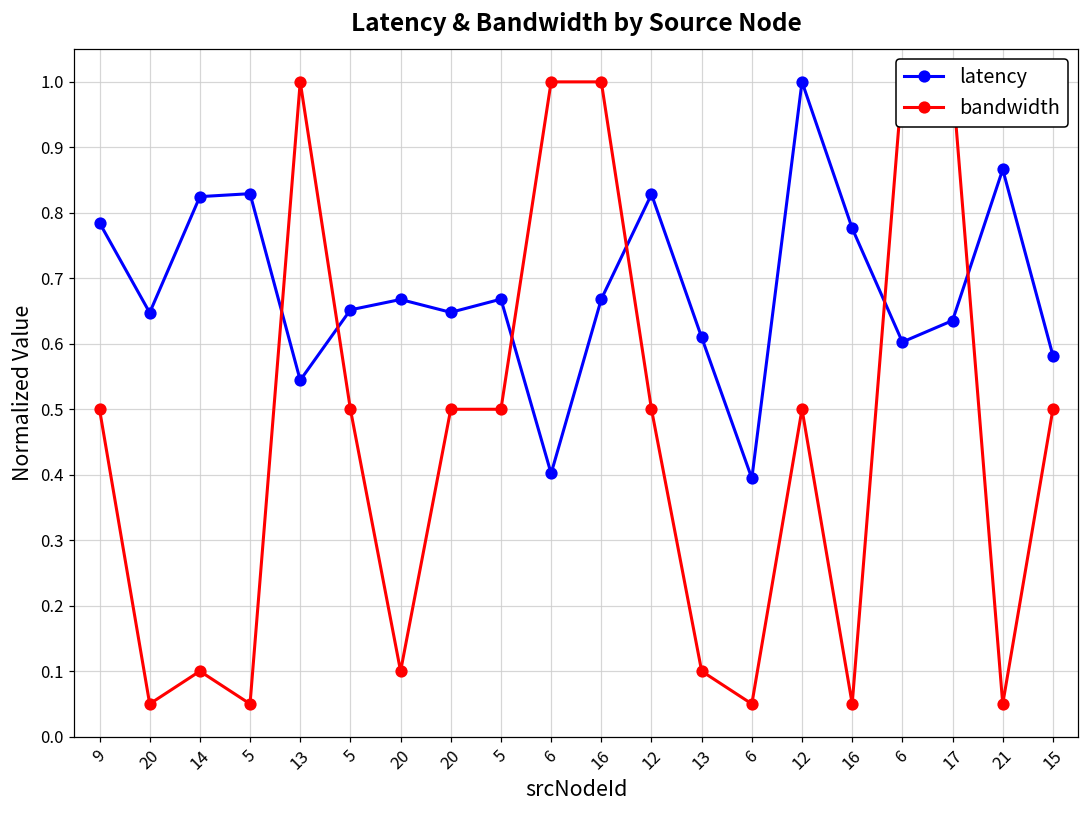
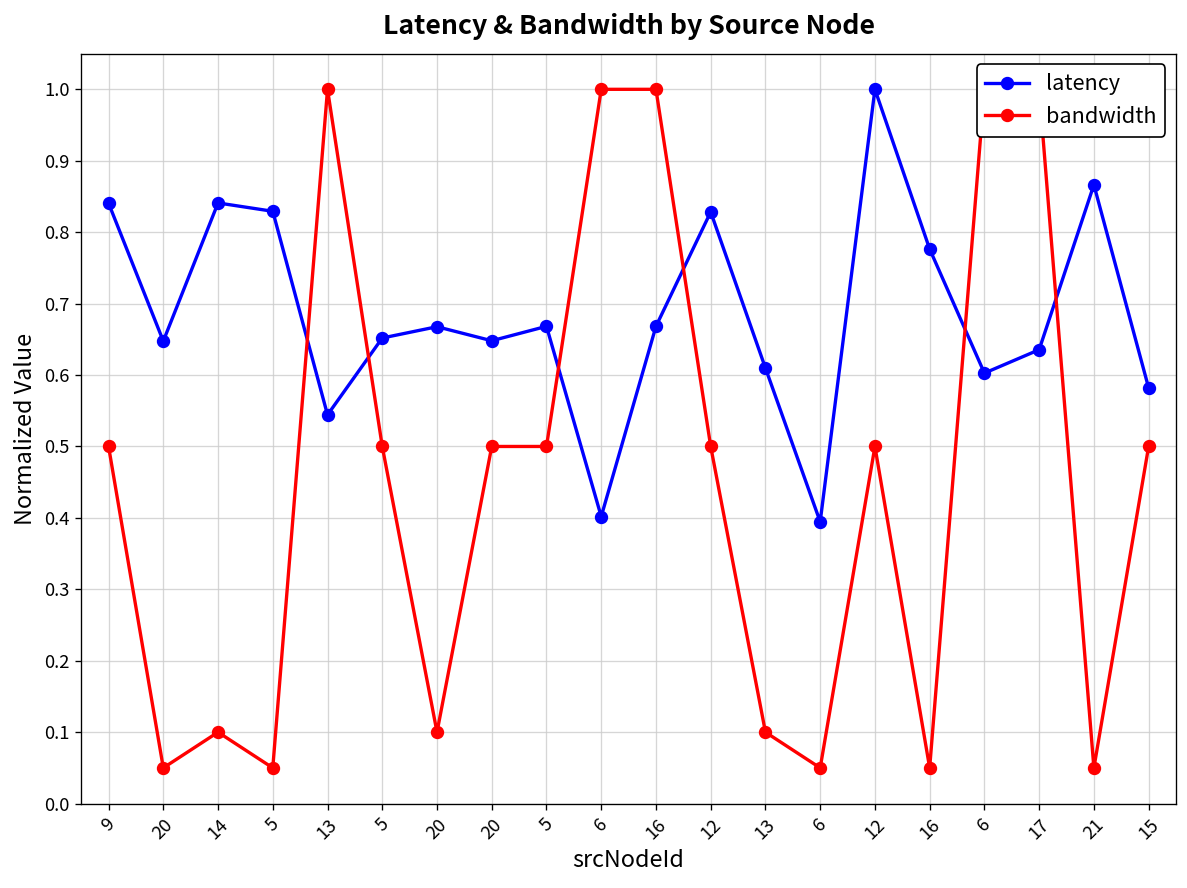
  {
    "latency": {
-     "9": 0.78,
-     "14": 0.82,
+     "9": 0.84,
+     "14": 0.84,
      "17": 0.64,
      "21": 0.87,
      "15": 0.58
    },
    "bandwidth": {
      "9": 0.50,
      "14": 0.10,
      "21": 0.05,
      "15": 0.50
    }
  }
